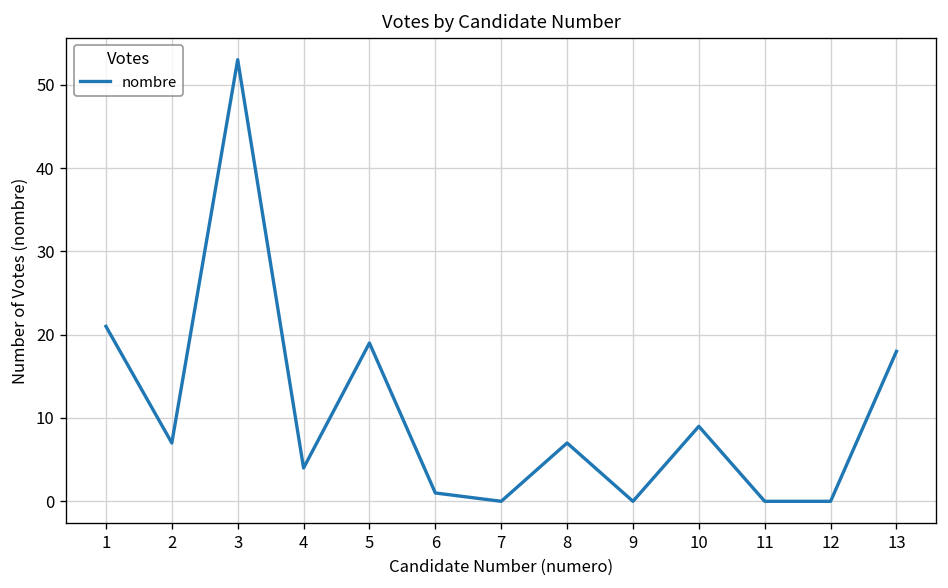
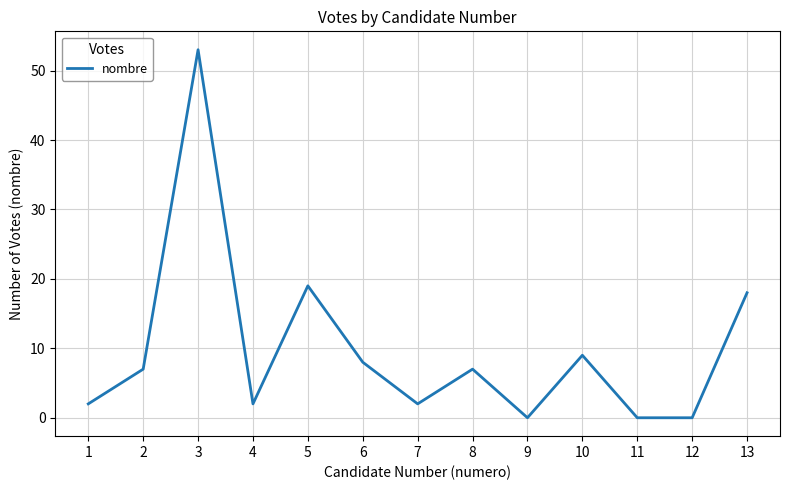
  {
-   "1": 21,
+   "1": 2,
    "2": 7,
    "3": 53,
-   "4": 4,
+   "4": 2,
    "5": 19,
-   "6": 1,
-   "7": 0,
+   "6": 8,
+   "7": 2,
    "8": 7,
    "9": 0,
    "10": 9,
    "11": 0,
    "12": 0,
    "13": 18
  }
